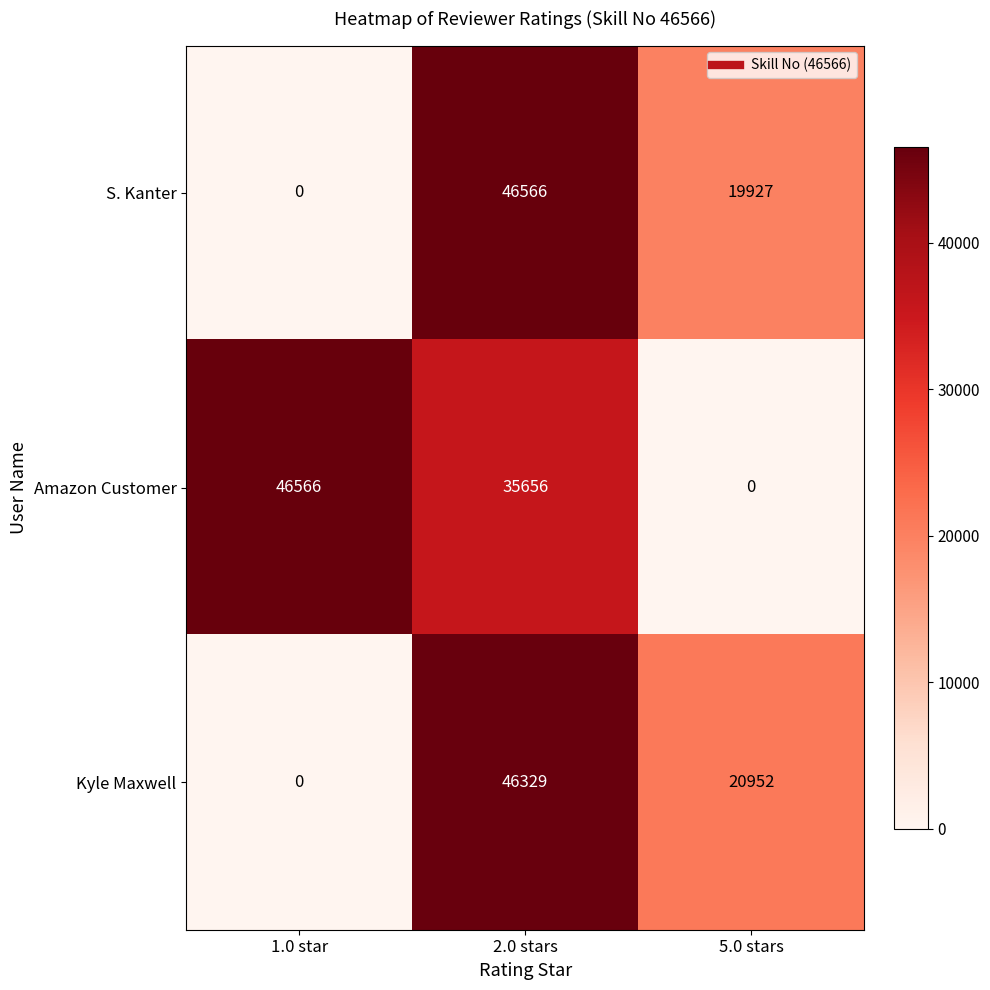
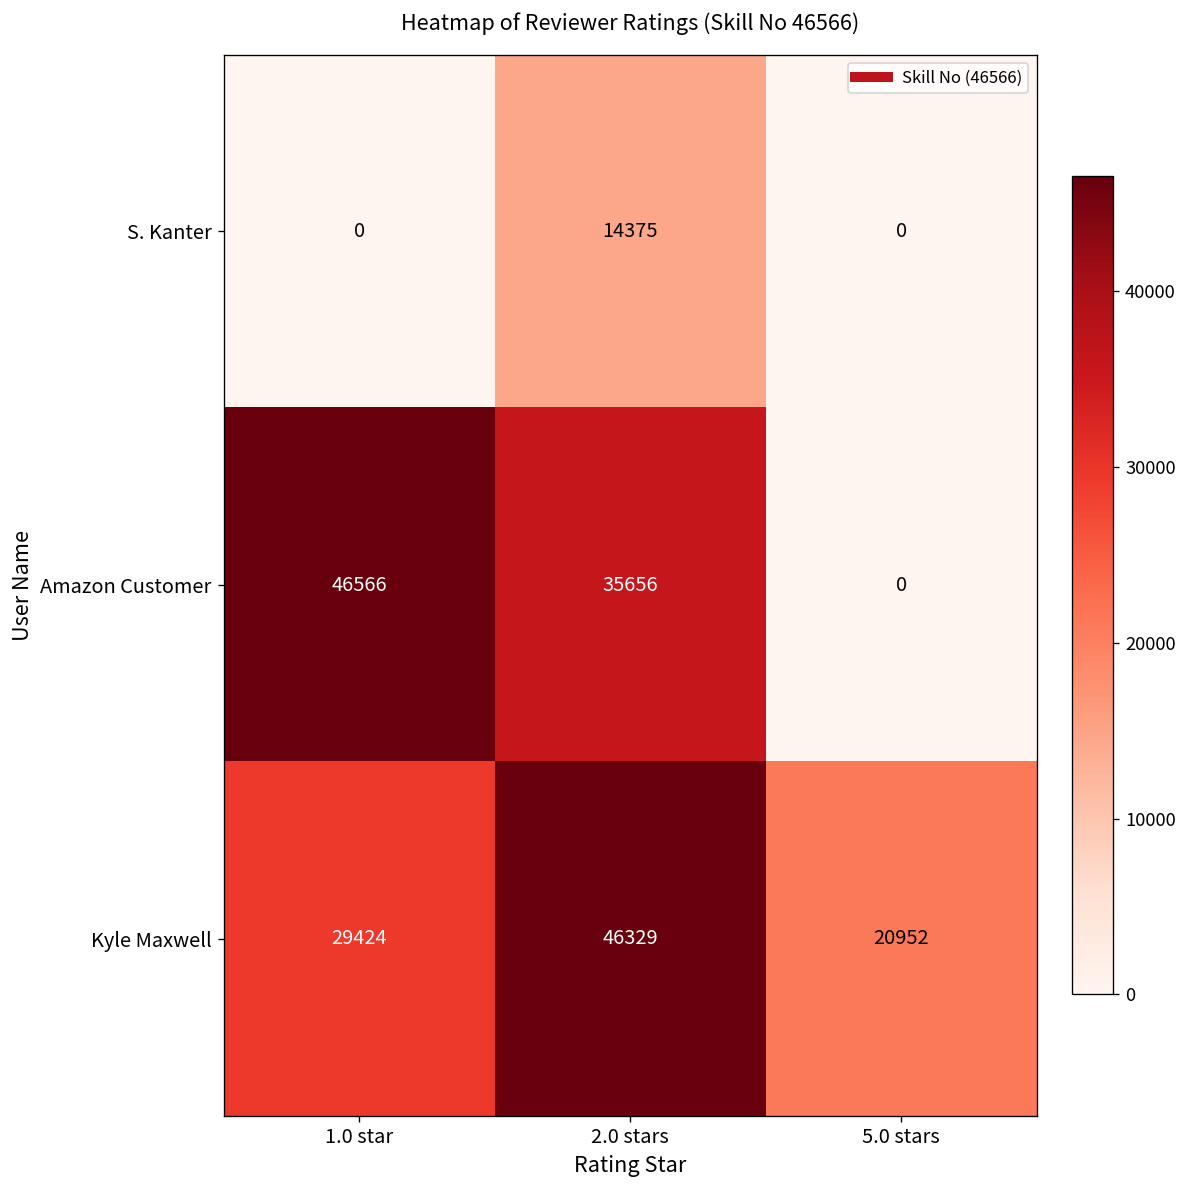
  {
    "S. Kanter": {
      "1.0 star": 0,
-     "2.0 stars": 46566,
-     "5.0 stars": 19927
+     "2.0 stars": 14375,
+     "5.0 stars": 0
    },
    "Amazon Customer": {
      "1.0 star": 46566,
      "2.0 stars": 35656,
      "5.0 stars": 0
    },
    "Kyle Maxwell": {
-     "1.0 star": 0,
+     "1.0 star": 29424,
      "2.0 stars": 46329,
      "5.0 stars": 20952
    }
  }
